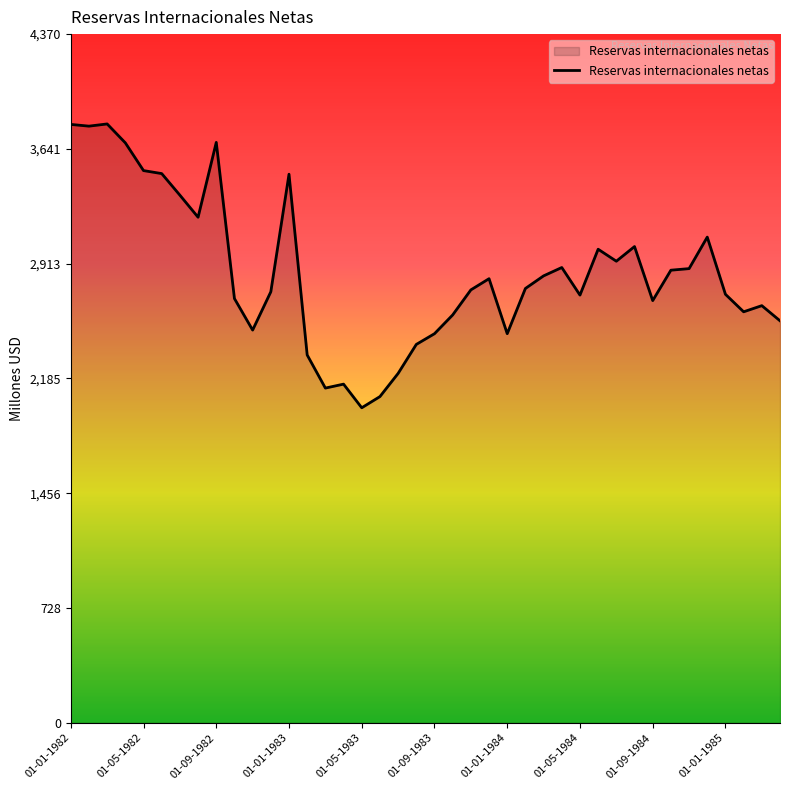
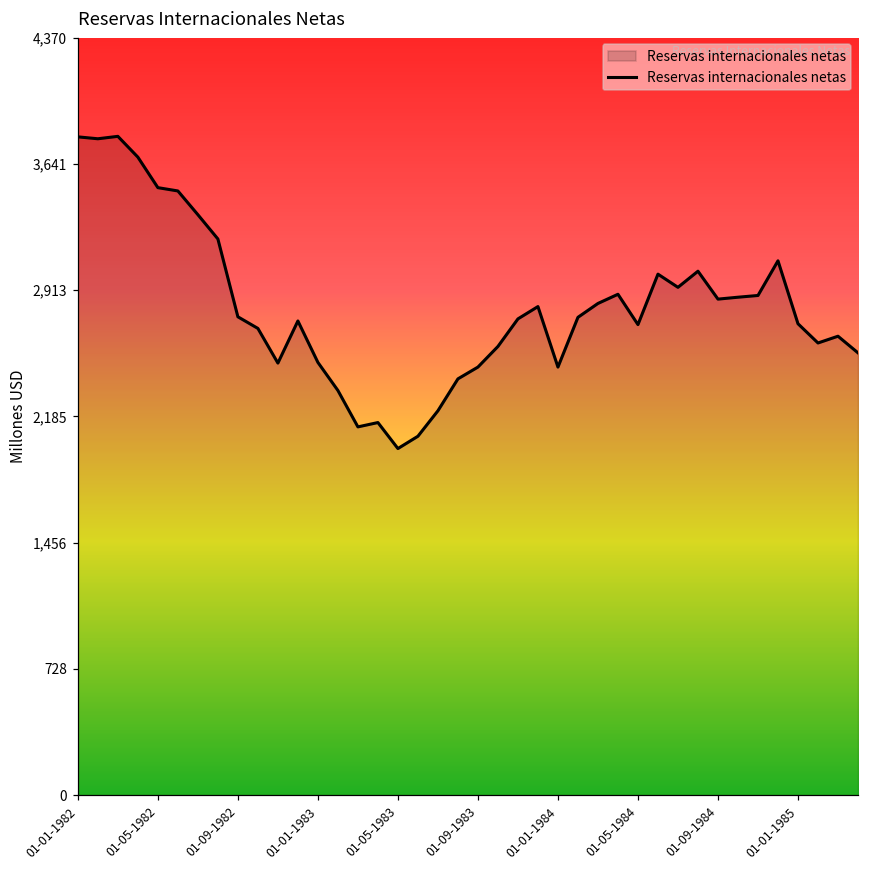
  {
    "01-01-1982": "3,800",
    "01-05-1982": "3,500",
-   "01-09-1982": "3,680",
-   "01-01-1983": "3,480",
+   "01-09-1982": "2,760",
+   "01-01-1983": "2,500",
    "01-05-1983": "2,000",
    "01-09-1983": "2,470",
    "01-01-1984": "2,470",
    "01-05-1984": "2,710",
-   "01-09-1984": "2,680",
+   "01-09-1984": "2,860",
    "01-01-1985": "2,720"
  }
